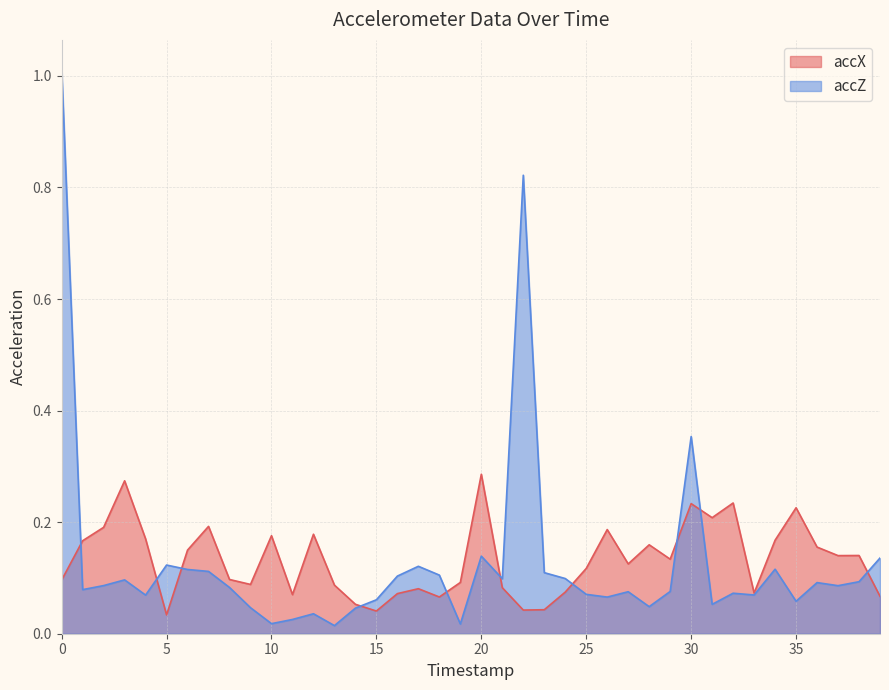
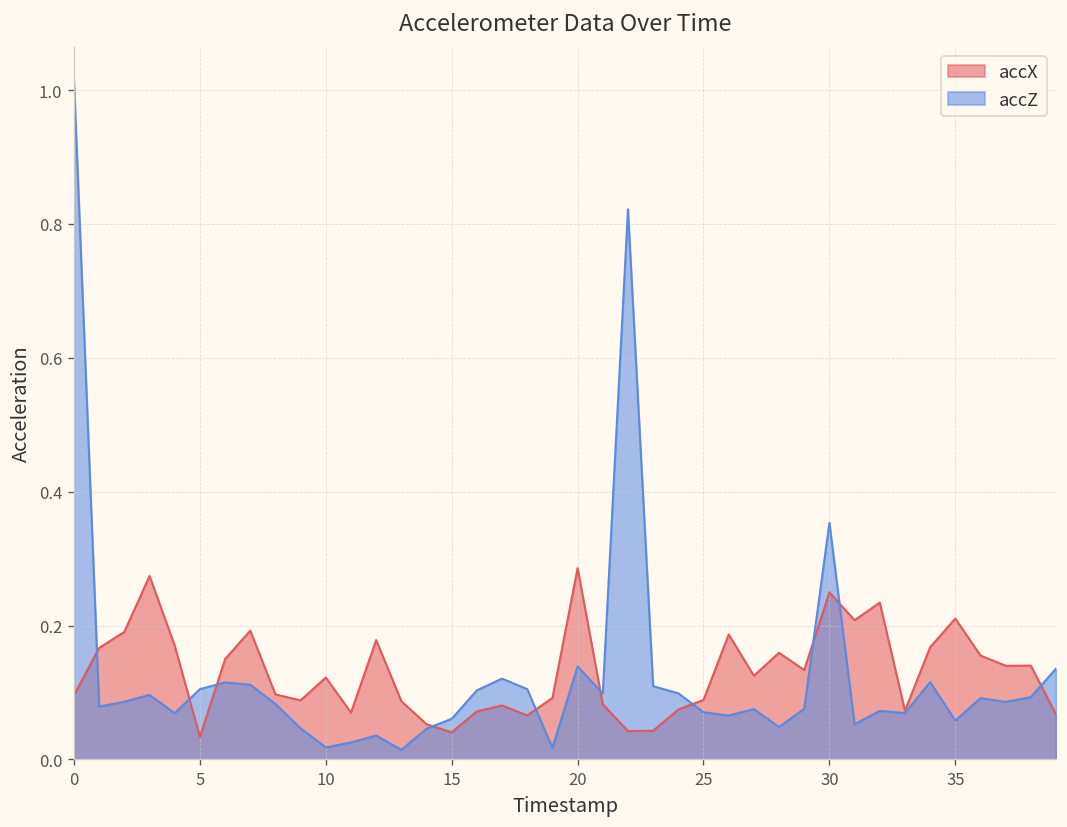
  {
    "accX": {
      "0": 0.10,
      "5": 0.03,
-     "10": 0.18,
+     "10": 0.12,
      "15": 0.04,
      "20": 0.29,
-     "25": 0.12,
-     "30": 0.23,
-     "35": 0.23
+     "25": 0.09,
+     "30": 0.25,
+     "35": 0.21
    },
    "accZ": {
      "0": 1.01,
-     "5": 0.12,
+     "5": 0.11,
      "10": 0.02,
      "15": 0.06,
      "20": 0.14,
      "25": 0.07,
      "30": 0.35,
      "35": 0.06
    }
  }
